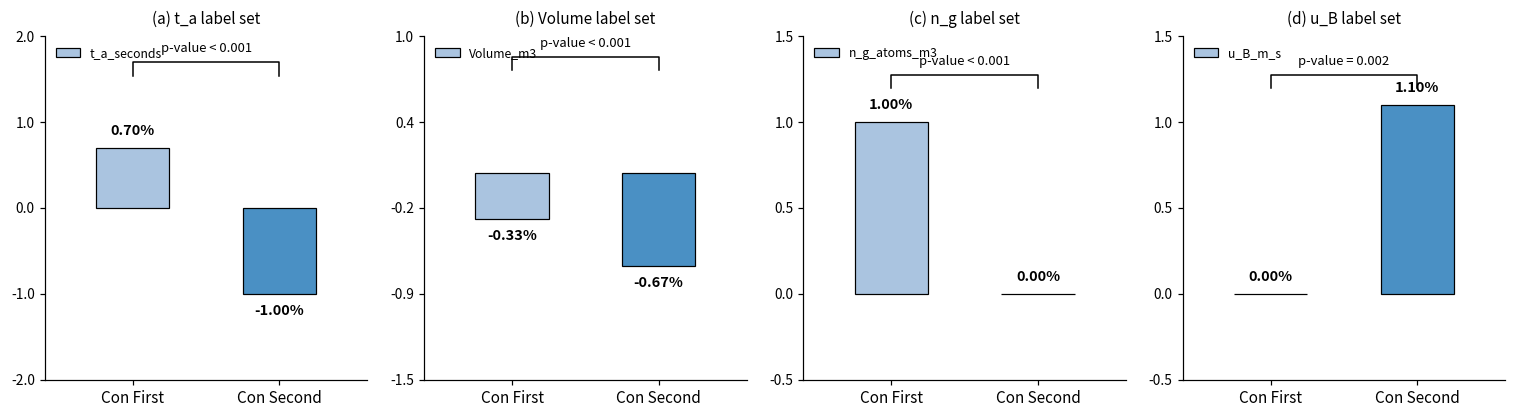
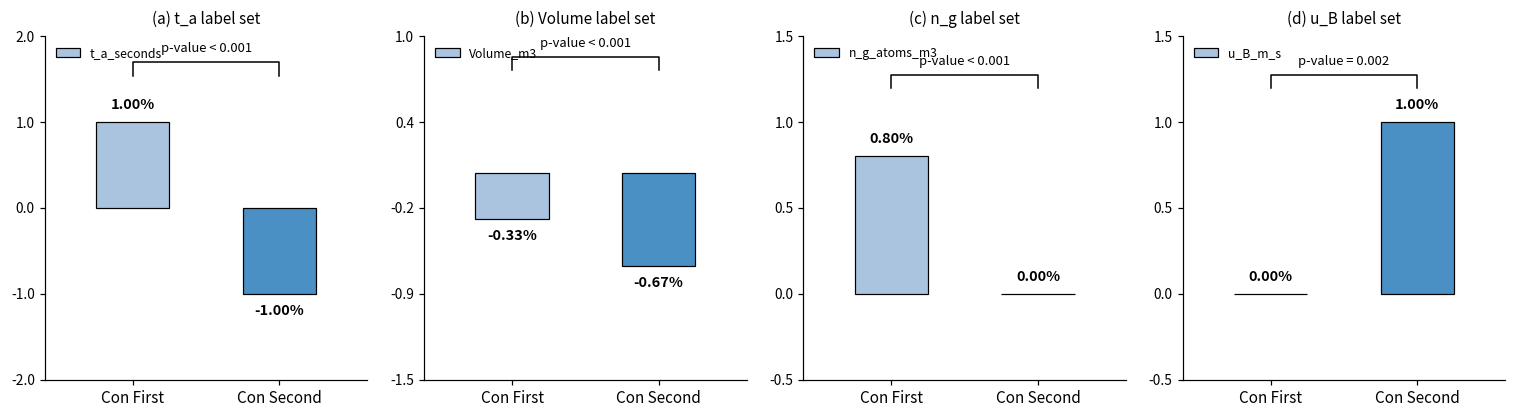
  {
    "(a) t_a label set": {
      "t_a_seconds": {
-       "Con First": "0.70%",
+       "Con First": "1.00%",
        "Con Second": "-1.00%"
      }
    },
    "(b) Volume label set": {
      "Volume_m3": {
        "Con First": "-0.33%",
        "Con Second": "-0.67%"
      }
    },
    "(c) n_g label set": {
      "n_g_atoms_m3": {
-       "Con First": "1.00%",
+       "Con First": "0.80%",
        "Con Second": "0.00%"
      }
    },
    "(d) u_B label set": {
      "u_B_m_s": {
        "Con First": "0.00%",
-       "Con Second": "1.10%"
+       "Con Second": "1.00%"
      }
    }
  }
